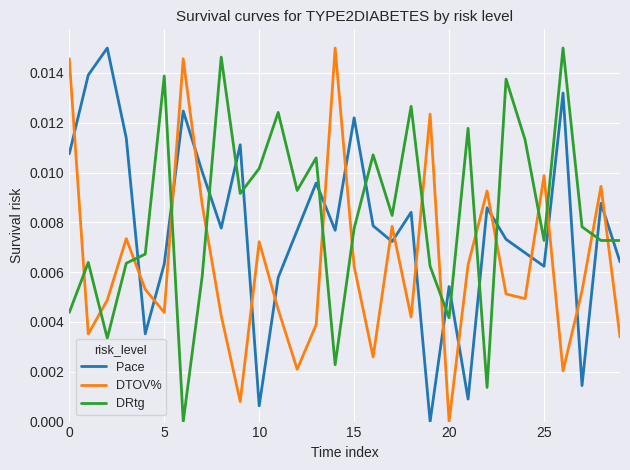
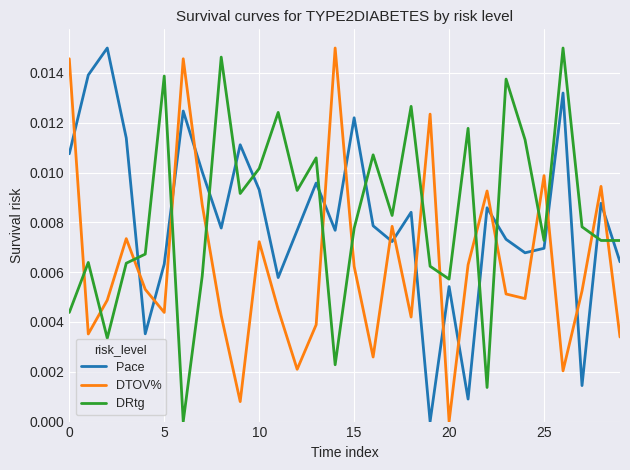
  {
    "Pace": {
      "0": 0.0108,
      "5": 0.0063,
-     "10": 0.0006,
+     "10": 0.0093,
      "15": 0.0122,
      "20": 0.0054,
-     "25": 0.0062
+     "25": 0.0070
    },
    "DTOV%": {
      "0": 0.0146,
      "5": 0.0044,
      "10": 0.0072,
      "15": 0.0062,
      "20": 0.0000,
      "25": 0.0099
    },
    "DRtg": {
      "0": 0.0044,
      "5": 0.0139,
      "10": 0.0102,
      "15": 0.0078,
-     "20": 0.0042,
+     "20": 0.0057,
      "25": 0.0073
    }
  }
